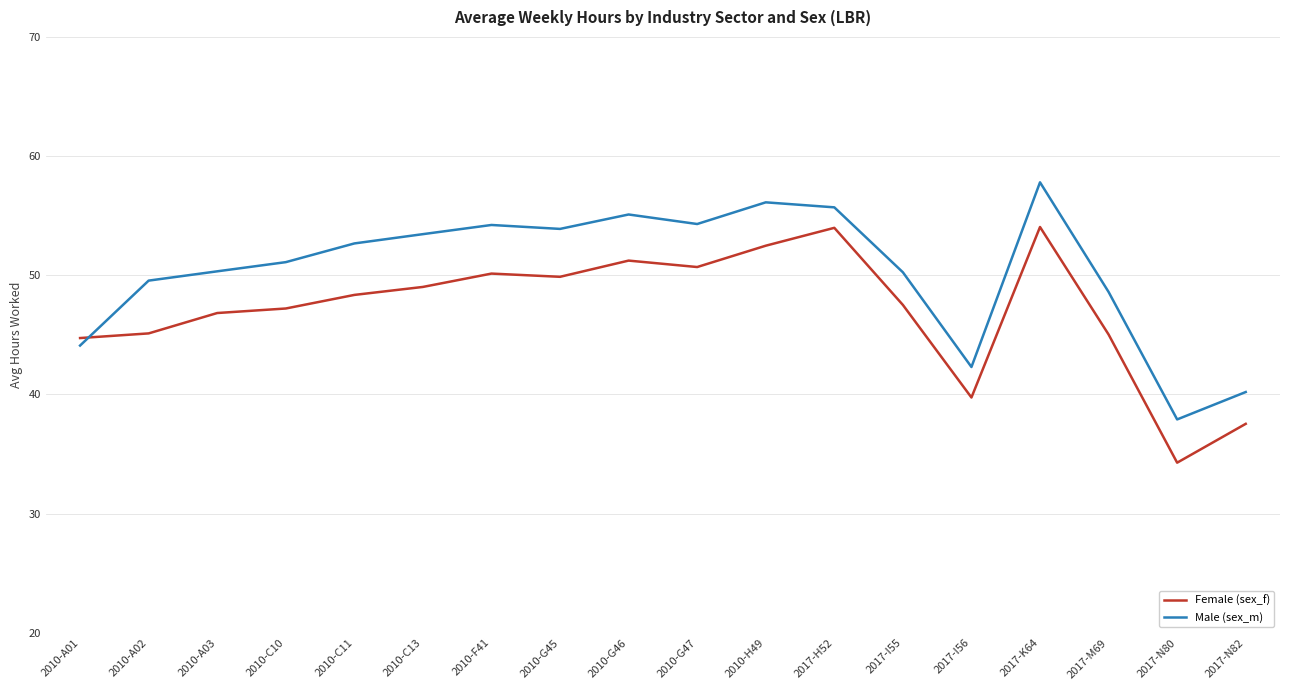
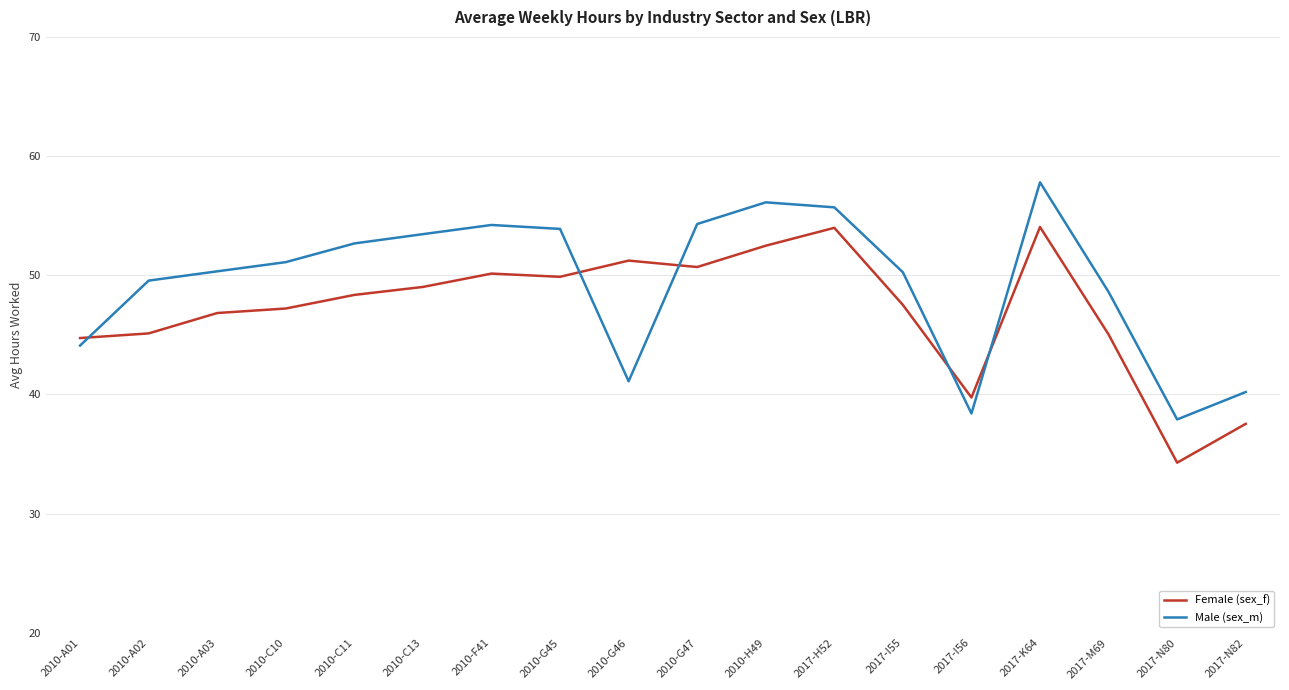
  {
    "Female (sex_f)": {
      "2010-A01": 44.7,
      "2010-A02": 45.1,
      "2010-A03": 46.8,
      "2010-C10": 47.2,
      "2010-C11": 48.4,
      "2010-C13": 49.0,
      "2010-F41": 50.1,
      "2010-G45": 49.9,
      "2010-G46": 51.2,
      "2010-G47": 50.7,
      "2010-H49": 52.5,
      "2017-H52": 54.0,
      "2017-I55": 47.5,
      "2017-I56": 39.7,
      "2017-K64": 54.1,
      "2017-M69": 45.0,
      "2017-N80": 34.3,
      "2017-N82": 37.5
    },
    "Male (sex_m)": {
      "2010-A01": 44.1,
      "2010-A02": 49.6,
      "2010-A03": 50.3,
      "2010-C10": 51.1,
      "2010-C11": 52.7,
      "2010-C13": 53.5,
      "2010-F41": 54.2,
      "2010-G45": 53.9,
-     "2010-G46": 55.1,
+     "2010-G46": 41.1,
      "2010-G47": 54.3,
      "2010-H49": 56.1,
      "2017-H52": 55.7,
      "2017-I55": 50.3,
-     "2017-I56": 42.3,
+     "2017-I56": 38.4,
      "2017-K64": 57.8,
      "2017-M69": 48.6,
      "2017-N80": 37.9,
      "2017-N82": 40.2
    }
  }
